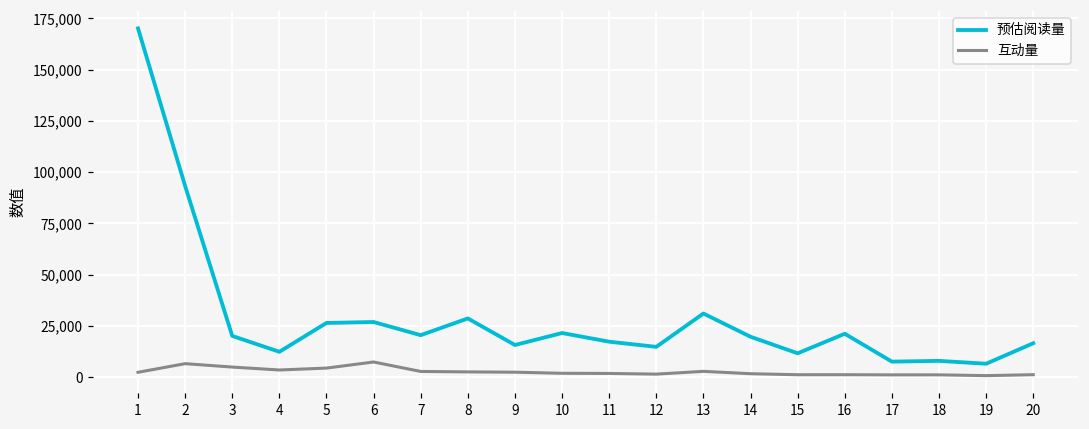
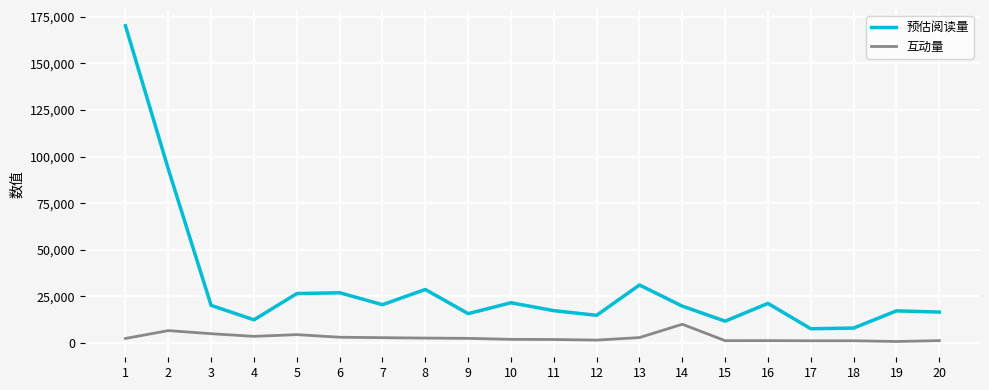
  {
    "预估阅读量": {
      "1": "170,000",
      "2": "93,000",
      "3": "20,000",
      "4": "12,000",
      "5": "26,000",
      "6": "27,000",
      "7": "21,000",
      "8": "29,000",
      "9": "16,000",
      "10": "22,000",
      "11": "17,000",
      "12": "15,000",
      "13": "31,000",
      "14": "20,000",
      "15": "12,000",
      "16": "21,000",
      "17": "8,000",
      "18": "8,000",
-     "19": "7,000",
+     "19": "17,000",
      "20": "17,000"
    },
    "互动量": {
      "1": "2,000",
      "2": "7,000",
      "3": "5,000",
      "4": "4,000",
      "5": "4,000",
-     "6": "7,000",
+     "6": "3,000",
      "7": "3,000",
      "8": "3,000",
      "9": "2,000",
      "10": "2,000",
      "11": "2,000",
      "12": "2,000",
      "13": "3,000",
-     "14": "2,000",
+     "14": "10,000",
      "15": "1,000",
      "16": "1,000",
      "17": "1,000",
      "18": "1,000",
      "19": "1,000",
      "20": "1,000"
    }
  }
